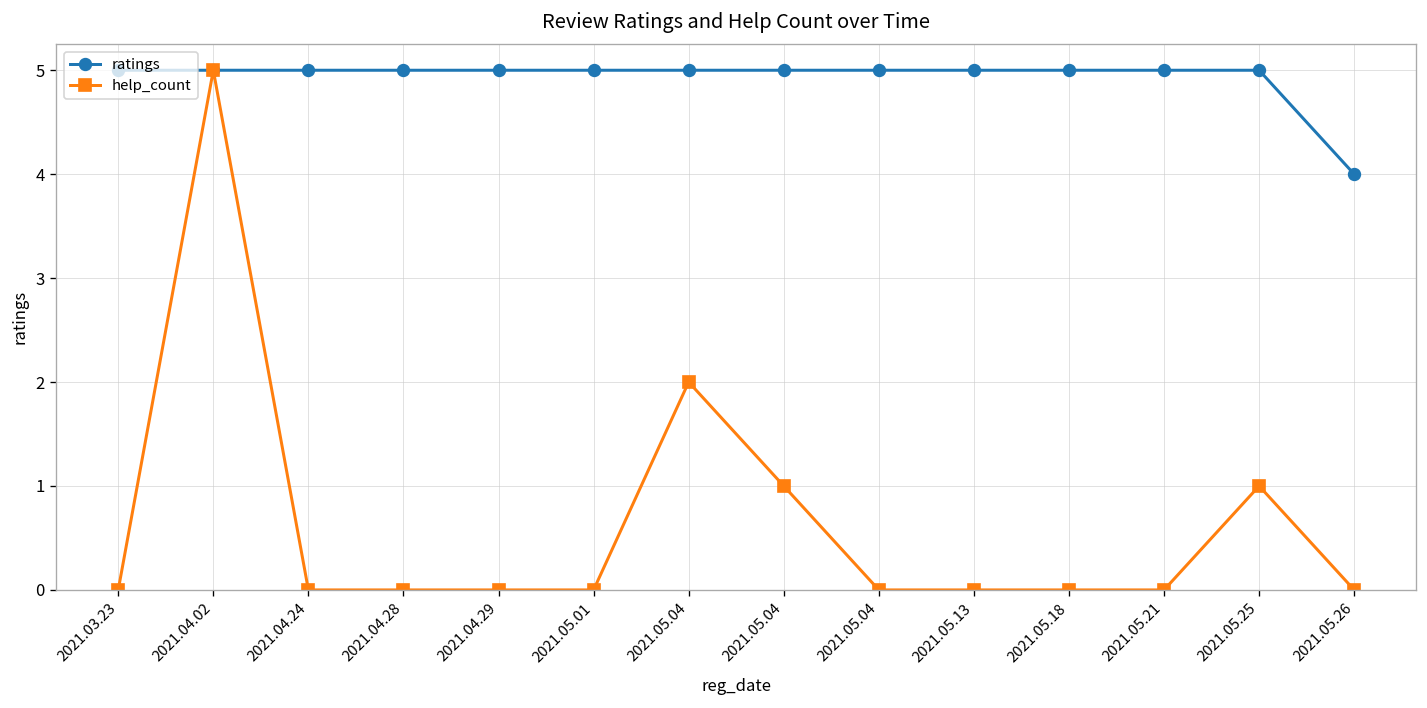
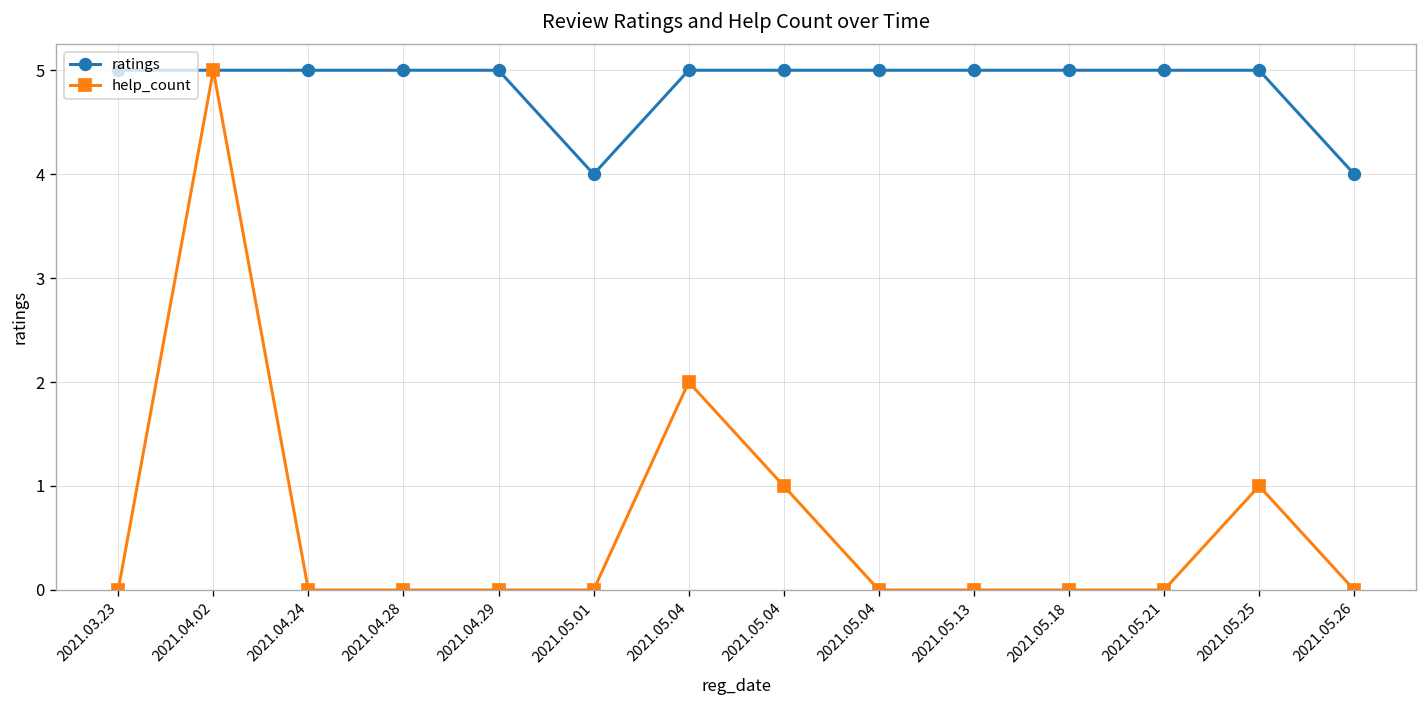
  {
    "ratings": {
      "2021.04.24": 5,
      "2021.04.28": 5,
      "2021.04.29": 5,
-     "2021.05.01": 5,
+     "2021.05.01": 4,
      "2021.05.13": 5,
      "2021.05.18": 5,
      "2021.05.21": 5,
      "2021.05.25": 5,
      "2021.05.26": 4
    },
    "help_count": {
      "2021.03.23": 0,
      "2021.04.24": 0,
      "2021.04.28": 0,
      "2021.04.29": 0,
      "2021.05.01": 0,
      "2021.05.13": 0,
      "2021.05.18": 0,
      "2021.05.21": 0,
      "2021.05.25": 1,
      "2021.05.26": 0
    }
  }
